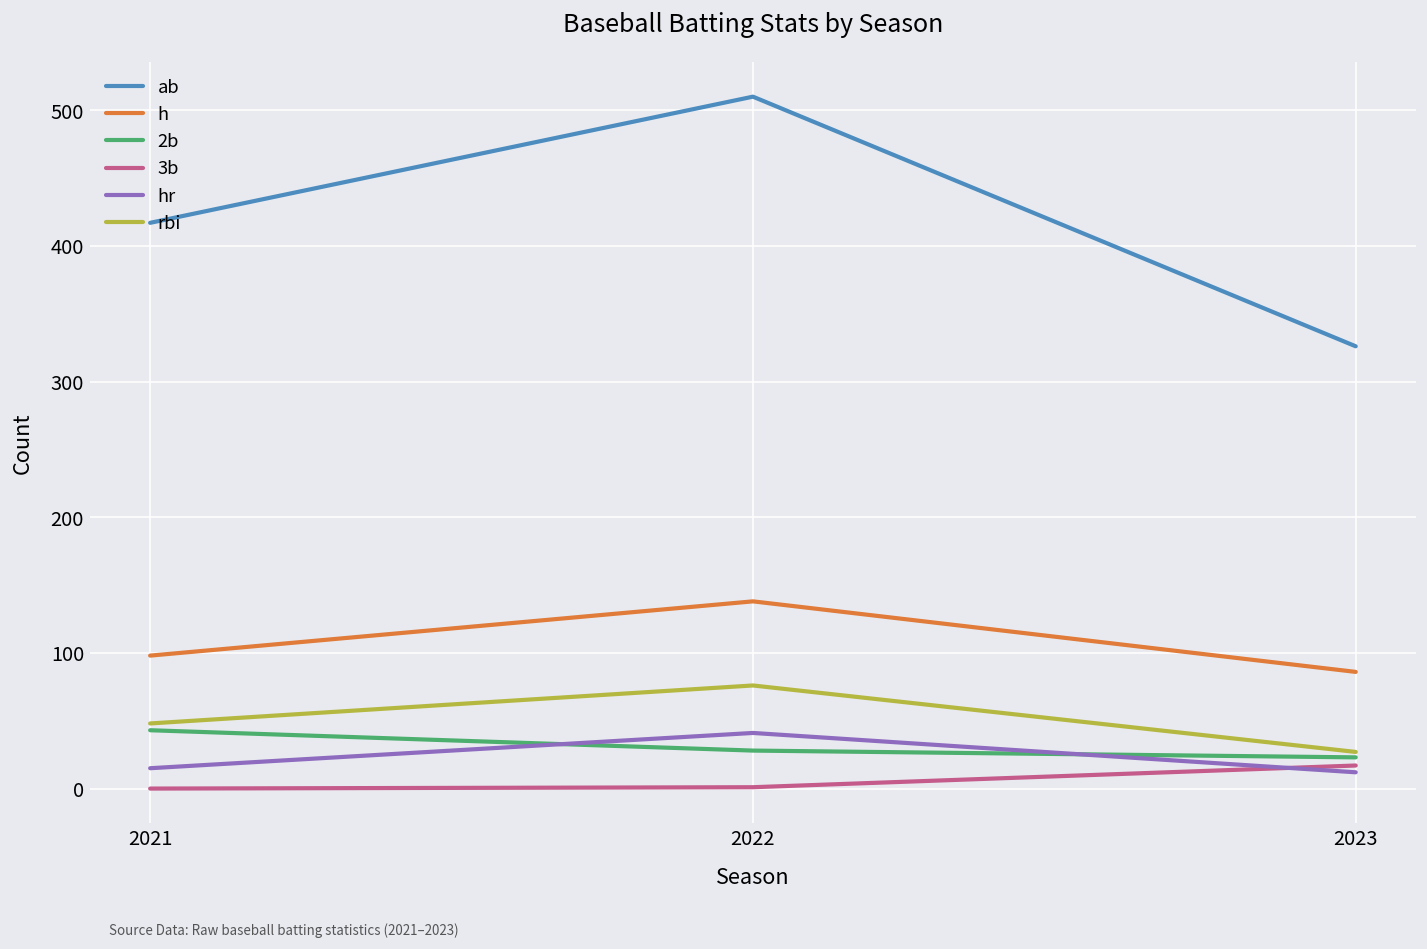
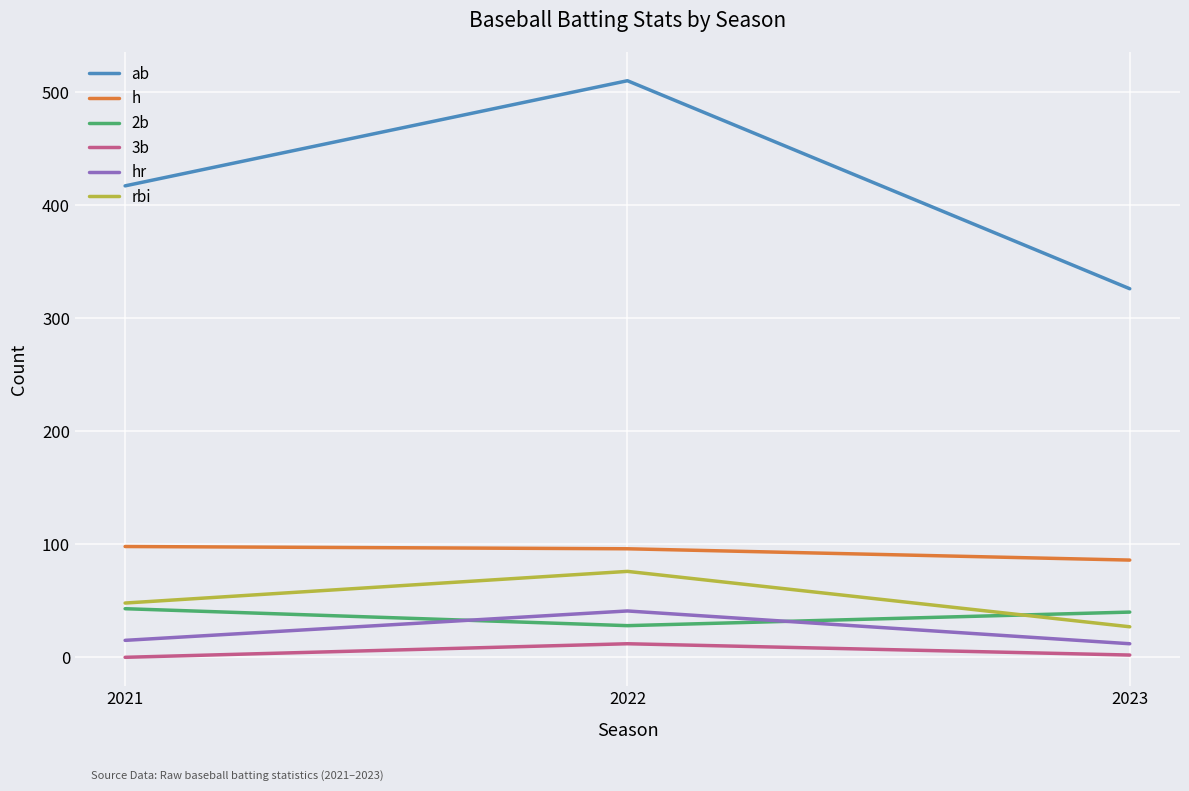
  {
    "ab": {
      "2021": 417,
      "2022": 510,
      "2023": 326
    },
    "h": {
      "2021": 98,
-     "2022": 138,
+     "2022": 96,
      "2023": 86
    },
    "2b": {
      "2021": 43,
      "2022": 28,
-     "2023": 23
+     "2023": 40
    },
    "3b": {
      "2021": 0,
-     "2022": 1,
-     "2023": 17
+     "2022": 12,
+     "2023": 2
    },
    "hr": {
      "2021": 15,
      "2022": 41,
      "2023": 12
    },
    "rbi": {
      "2021": 48,
      "2022": 76,
      "2023": 27
    }
  }
